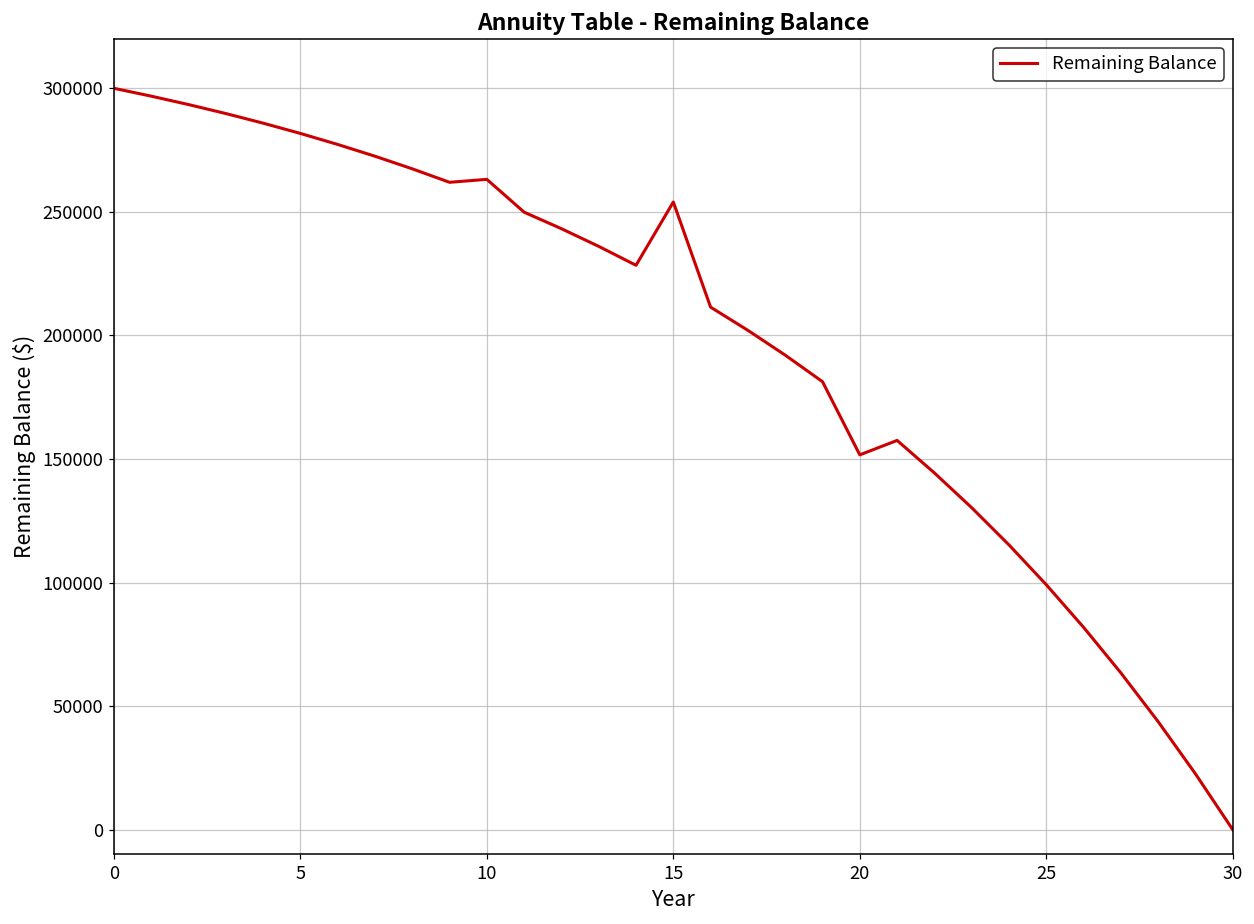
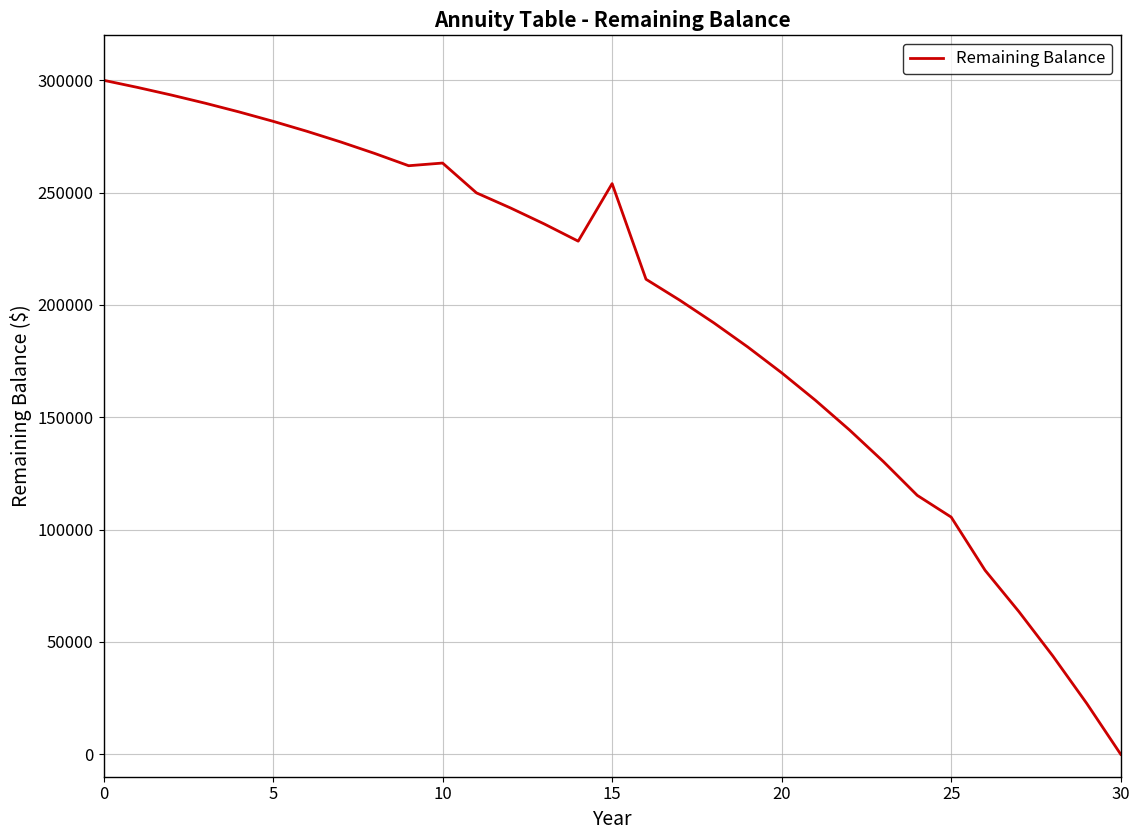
  {
    "0": 300000,
    "5": 282000,
    "10": 263000,
    "15": 254000,
-   "20": 152000,
-   "25": 99000,
+   "20": 170000,
+   "25": 106000,
    "30": 0
  }
